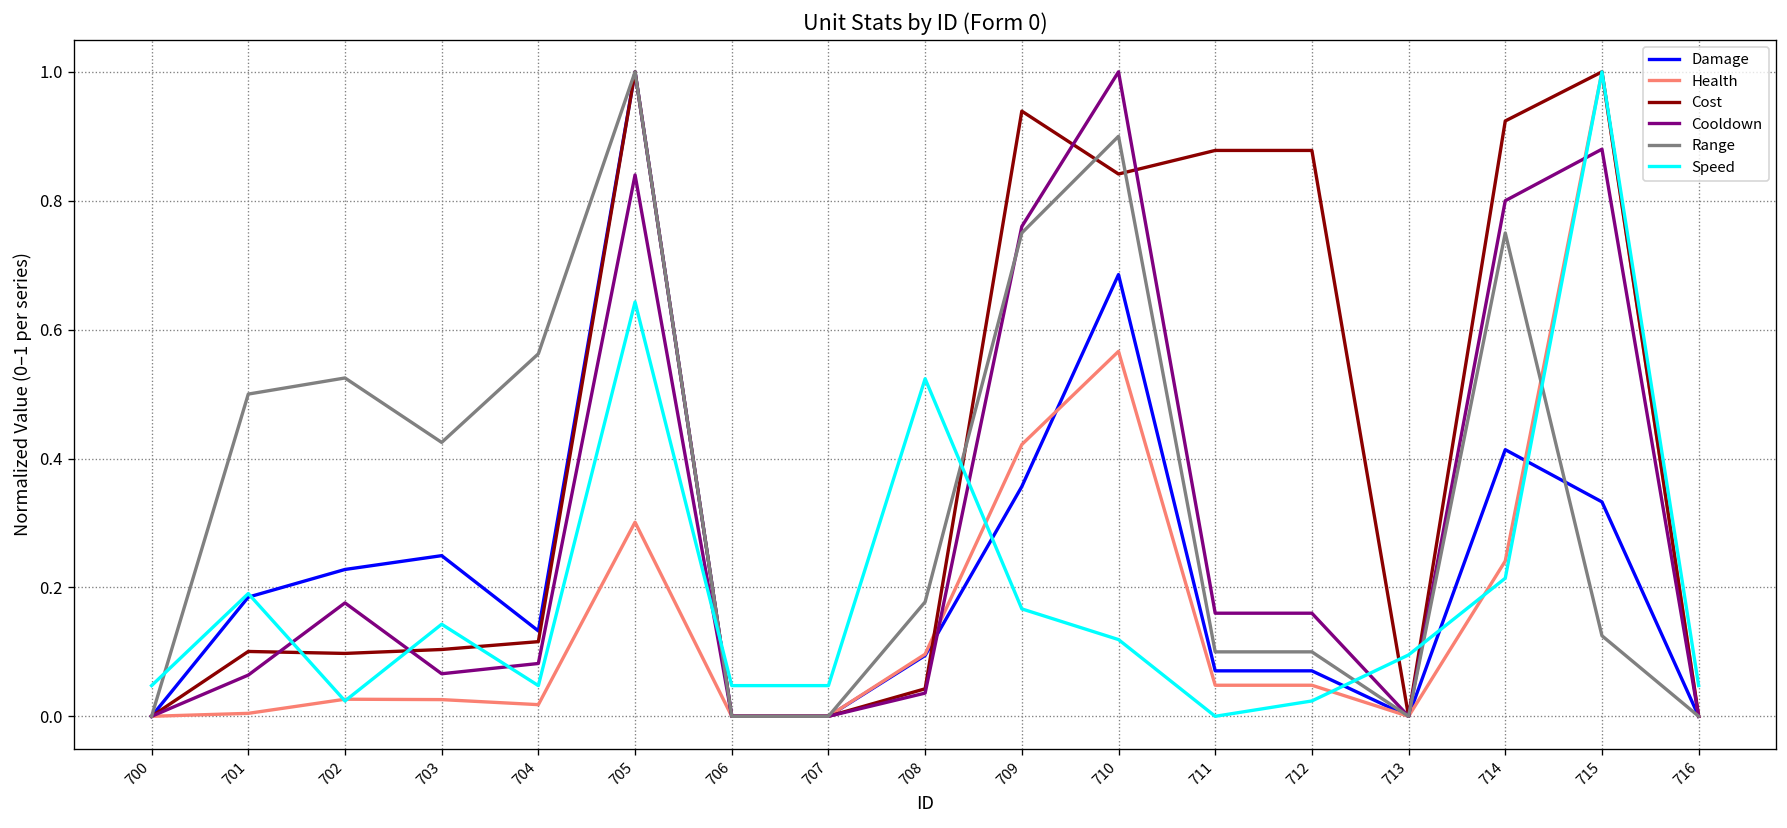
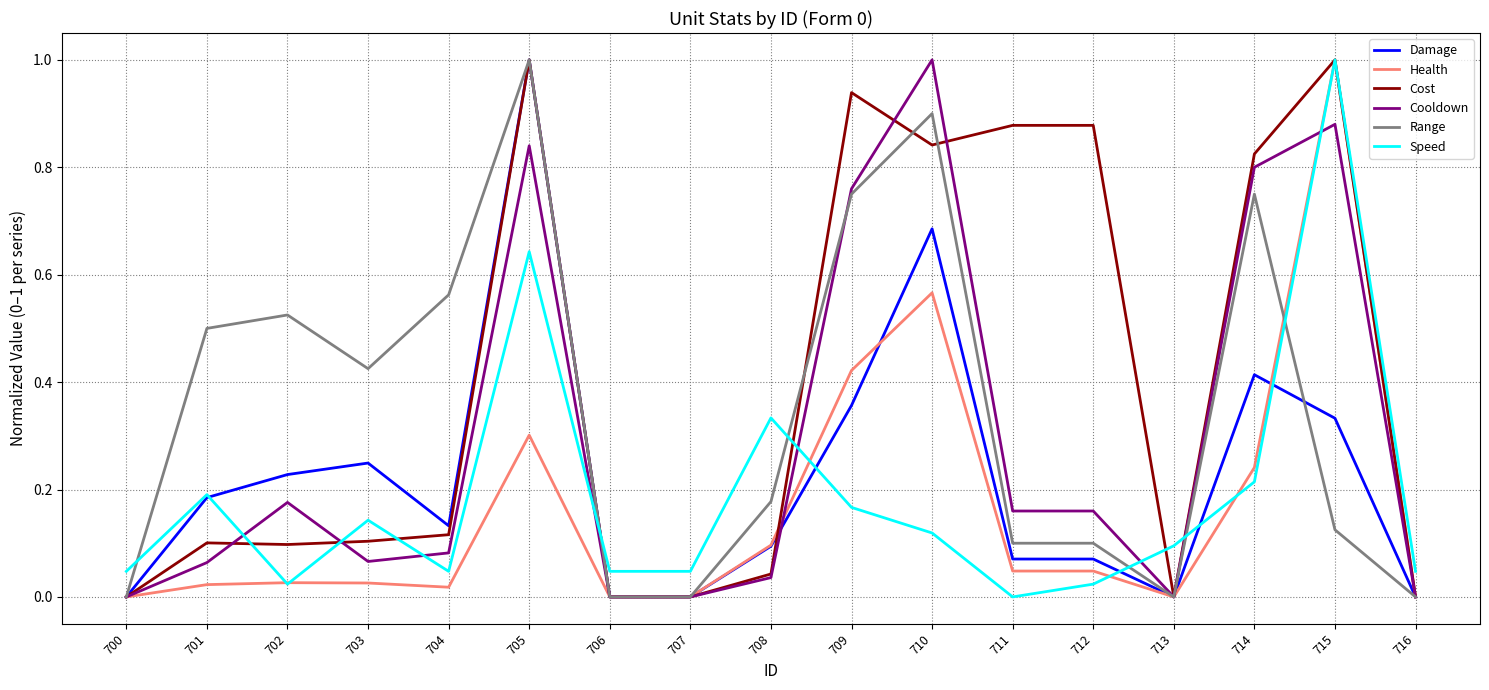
  {
    "Damage": {
      "701": 0.18,
      "702": 0.23,
      "703": 0.25,
      "704": 0.13,
      "709": 0.36,
      "710": 0.69,
      "711": 0.07,
      "712": 0.07,
      "714": 0.41,
      "715": 0.33
    },
    "Health": {
-     "701": 0.00,
+     "701": 0.02,
      "703": 0.03,
      "704": 0.02,
      "705": 0.30,
      "709": 0.42,
      "710": 0.57,
      "711": 0.05,
      "712": 0.05,
      "714": 0.24
    },
    "Cost": {
      "701": 0.10,
      "702": 0.10,
      "703": 0.10,
      "704": 0.12,
      "708": 0.04,
      "709": 0.94,
      "710": 0.84,
      "711": 0.88,
      "712": 0.88,
-     "714": 0.92
+     "714": 0.82
    },
    "Cooldown": {
      "701": 0.06,
      "702": 0.18,
      "703": 0.07,
      "704": 0.08,
      "705": 0.84,
      "708": 0.04,
      "709": 0.76,
      "710": 1.00,
      "711": 0.16,
      "712": 0.16,
      "714": 0.80,
      "715": 0.88
    },
    "Range": {
      "701": 0.50,
      "702": 0.53,
      "703": 0.43,
      "704": 0.56,
      "708": 0.18,
      "709": 0.75,
      "710": 0.90,
      "711": 0.10,
      "712": 0.10,
      "714": 0.75,
      "715": 0.13
    },
    "Speed": {
      "700": 0.05,
      "701": 0.19,
      "703": 0.14,
      "704": 0.05,
      "705": 0.64,
      "706": 0.05,
      "707": 0.05,
-     "708": 0.52,
+     "708": 0.33,
      "709": 0.17,
      "710": 0.12,
      "711": 0.00,
      "712": 0.02,
      "713": 0.10,
      "714": 0.21,
      "716": 0.05
    }
  }
